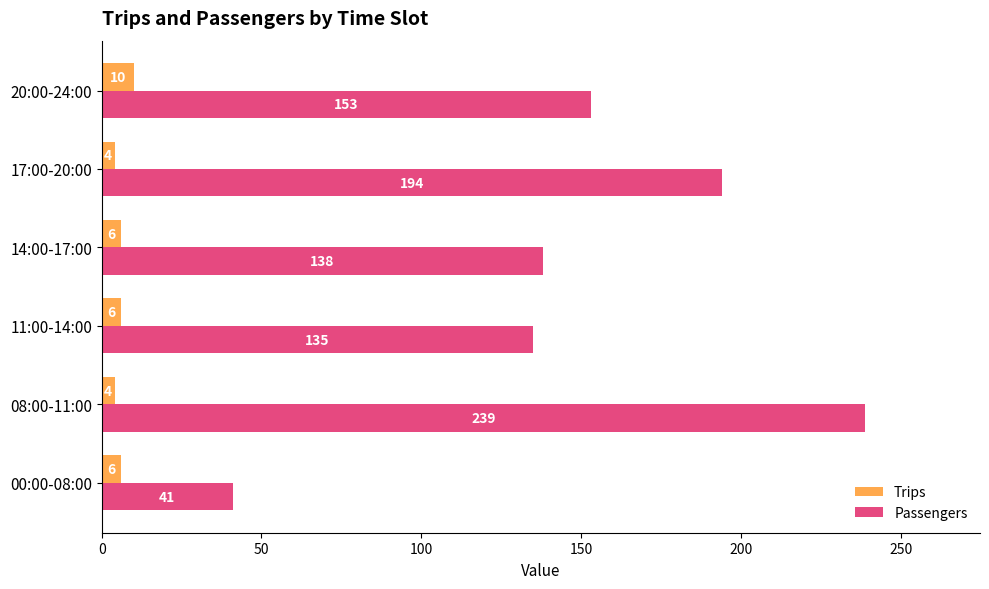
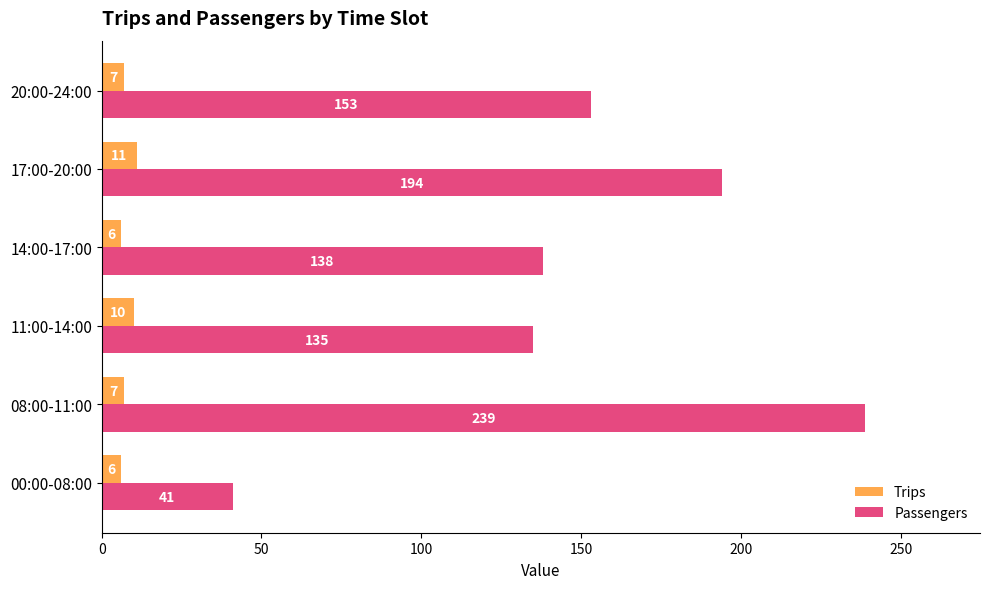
  {
    "Trips": {
-     "20:00-24:00": 10,
-     "17:00-20:00": 4,
+     "20:00-24:00": 7,
+     "17:00-20:00": 11,
      "14:00-17:00": 6,
-     "11:00-14:00": 6,
-     "08:00-11:00": 4,
+     "11:00-14:00": 10,
+     "08:00-11:00": 7,
      "00:00-08:00": 6
    },
    "Passengers": {
      "20:00-24:00": 153,
      "17:00-20:00": 194,
      "14:00-17:00": 138,
      "11:00-14:00": 135,
      "08:00-11:00": 239,
      "00:00-08:00": 41
    }
  }
